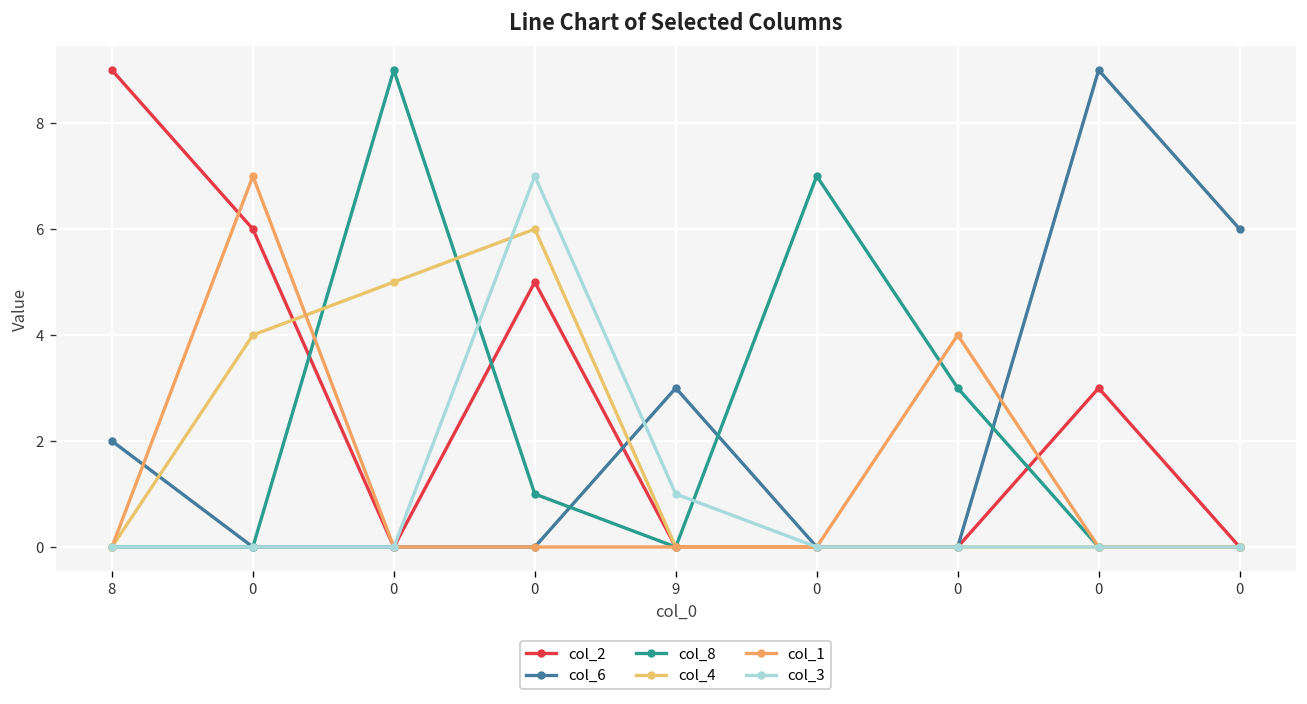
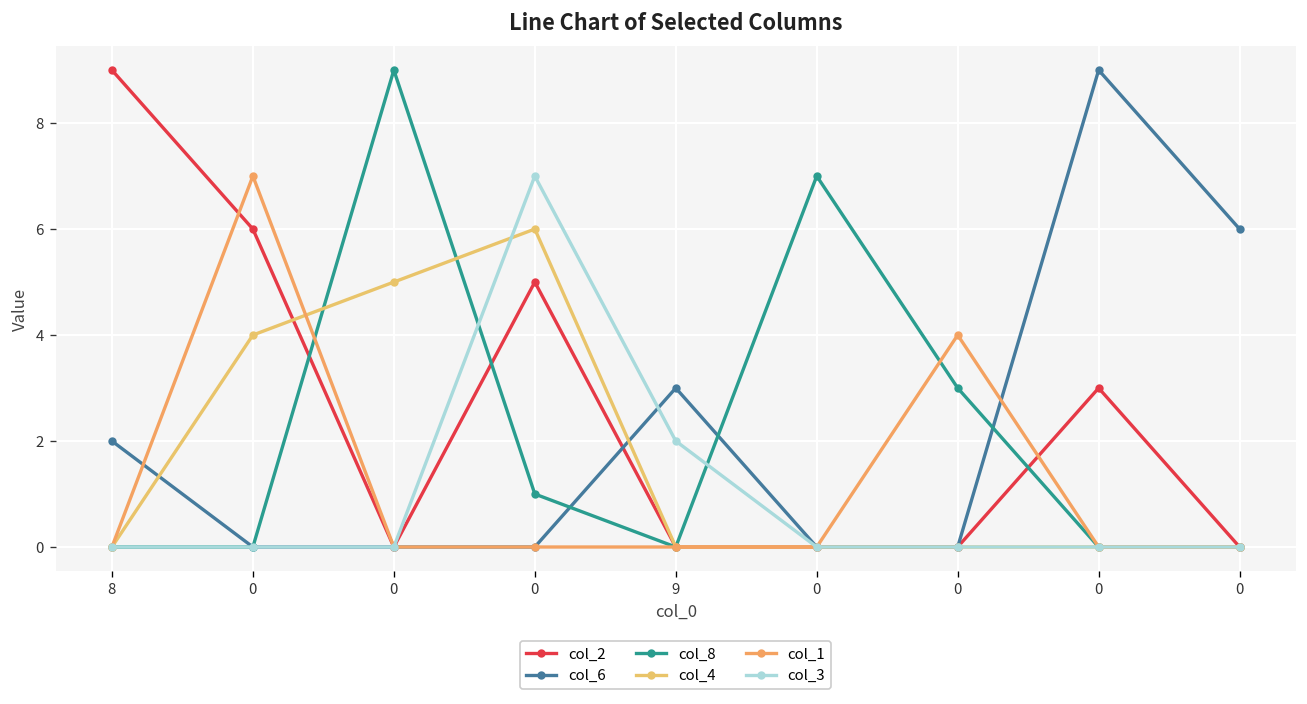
  {
    "col_2": {
      "8": 9
    },
    "col_3": {
-     "9": 1
+     "9": 2
    }
  }
